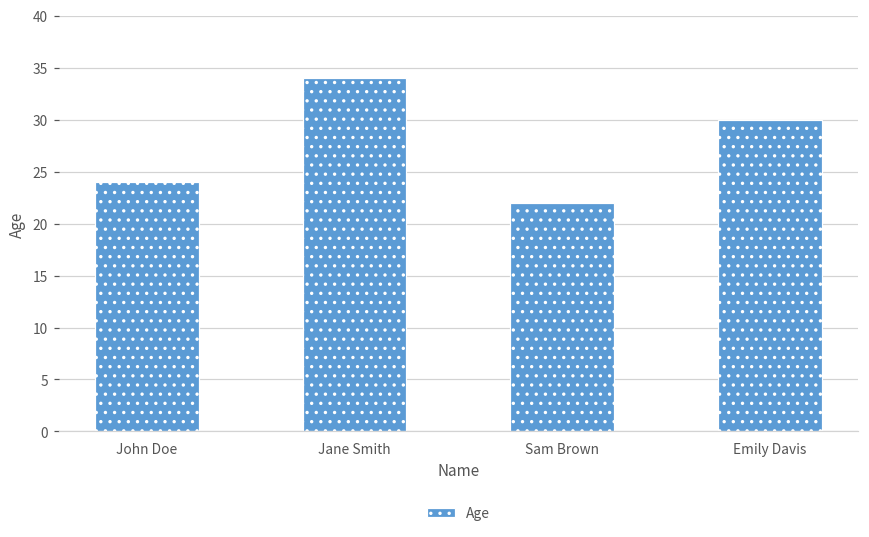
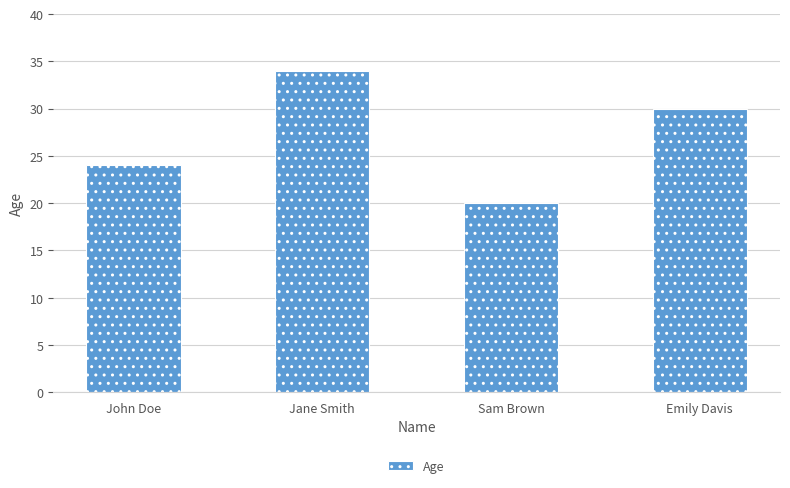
  {
    "John Doe": 24,
    "Jane Smith": 34,
-   "Sam Brown": 22,
+   "Sam Brown": 20,
    "Emily Davis": 30
  }
